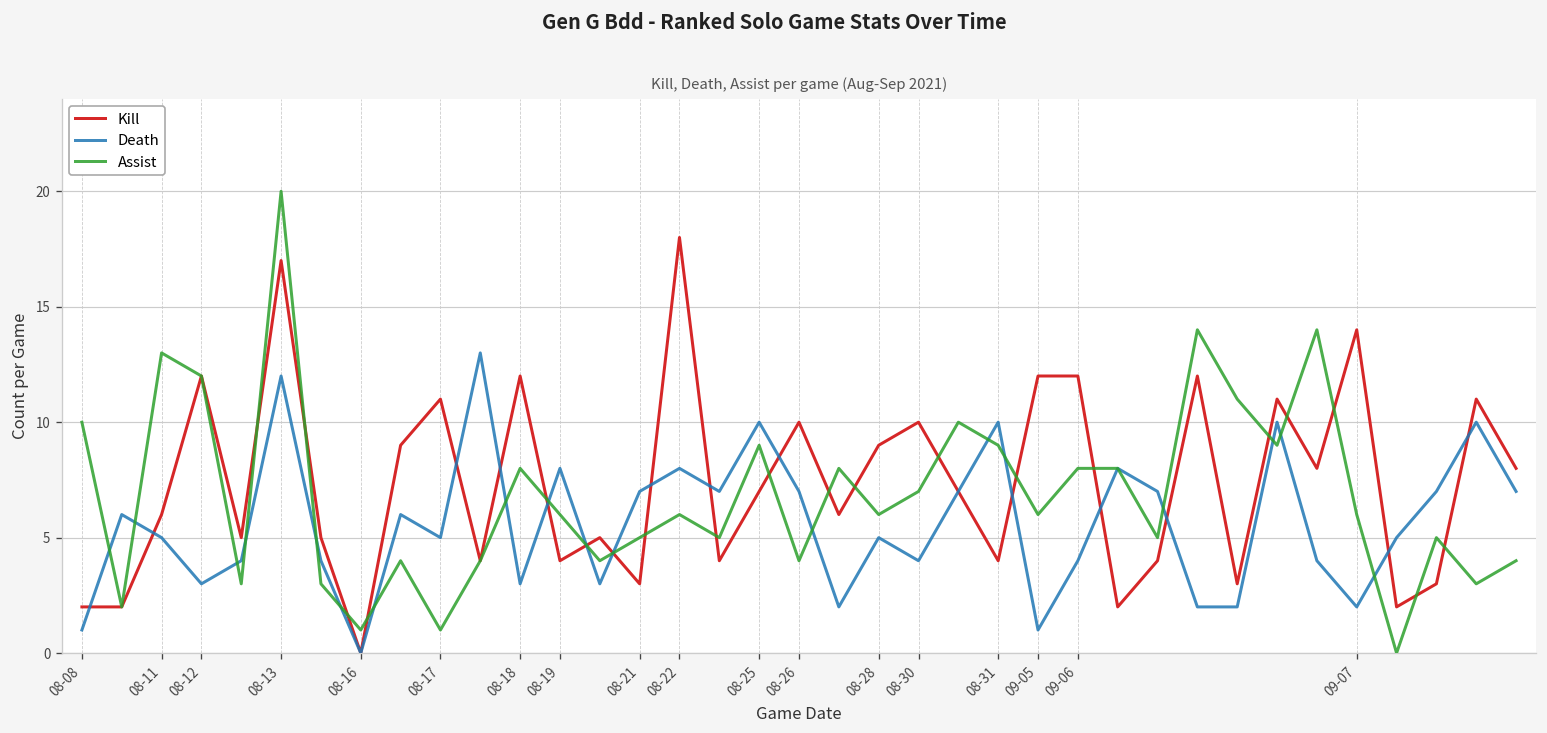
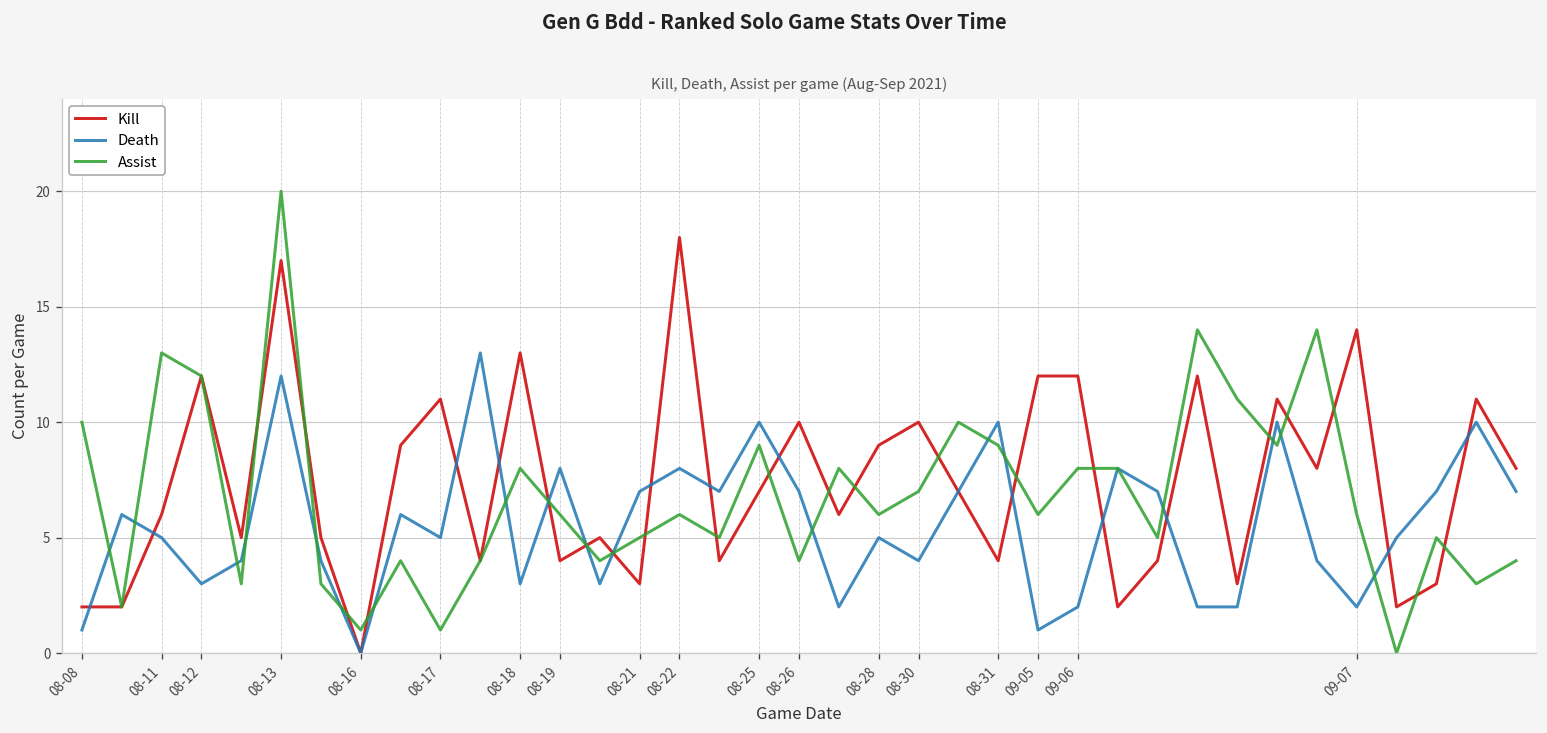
  {
    "Kill": {
      "08-08": 2,
      "08-11": 6,
      "08-13": 17,
      "08-17": 11,
-     "08-18": 12,
+     "08-18": 13,
      "08-19": 4,
      "08-21": 3,
      "08-22": 18,
      "08-25": 7,
      "08-26": 10,
      "08-28": 9,
      "08-30": 10,
      "08-31": 4,
      "09-05": 12,
      "09-06": 12,
      "09-07": 14
    },
    "Death": {
      "08-08": 1,
      "08-11": 5,
      "08-12": 3,
      "08-13": 12,
      "08-17": 5,
      "08-18": 3,
      "08-19": 8,
      "08-21": 7,
      "08-22": 8,
      "08-25": 10,
      "08-26": 7,
      "08-28": 5,
      "08-30": 4,
      "08-31": 10,
      "09-05": 1,
-     "09-06": 4,
+     "09-06": 2,
      "09-07": 2
    },
    "Assist": {
      "08-08": 10,
      "08-11": 13,
      "08-13": 20,
      "08-16": 1,
      "08-17": 1,
      "08-18": 8,
      "08-19": 6,
      "08-21": 5,
      "08-22": 6,
      "08-25": 9,
      "08-26": 4,
      "08-28": 6,
      "08-30": 7,
      "08-31": 9,
      "09-05": 6,
      "09-06": 8,
      "09-07": 6
    }
  }
